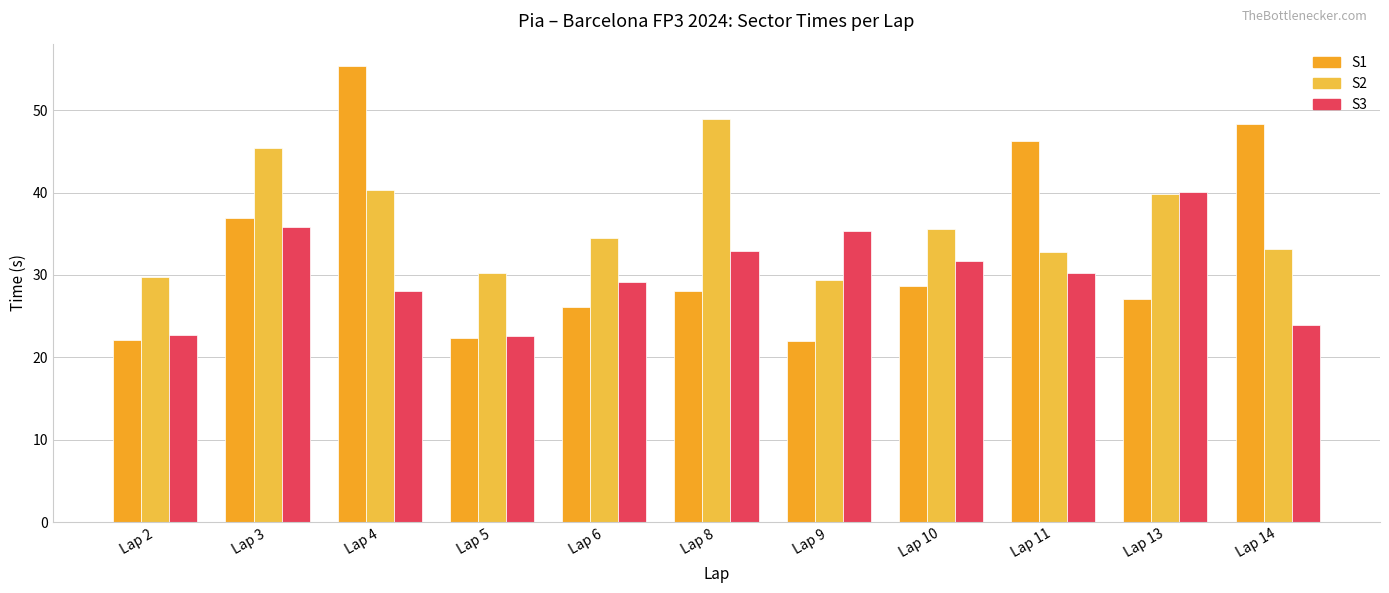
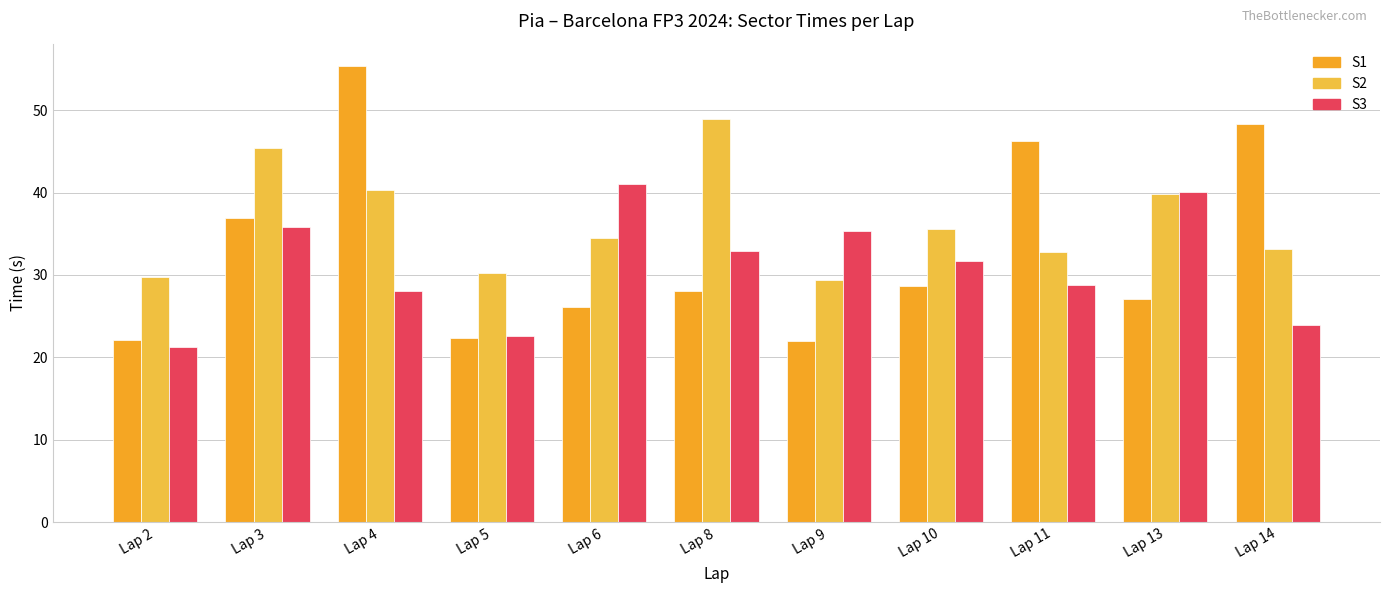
  {
    "S3": {
-     "Lap 2": 23,
+     "Lap 2": 21,
      "Lap 3": 36,
      "Lap 4": 28,
      "Lap 5": 23,
-     "Lap 6": 29,
+     "Lap 6": 41,
      "Lap 8": 33,
      "Lap 9": 35,
      "Lap 10": 32,
-     "Lap 11": 30,
+     "Lap 11": 29,
      "Lap 13": 40,
      "Lap 14": 24
    }
  }
